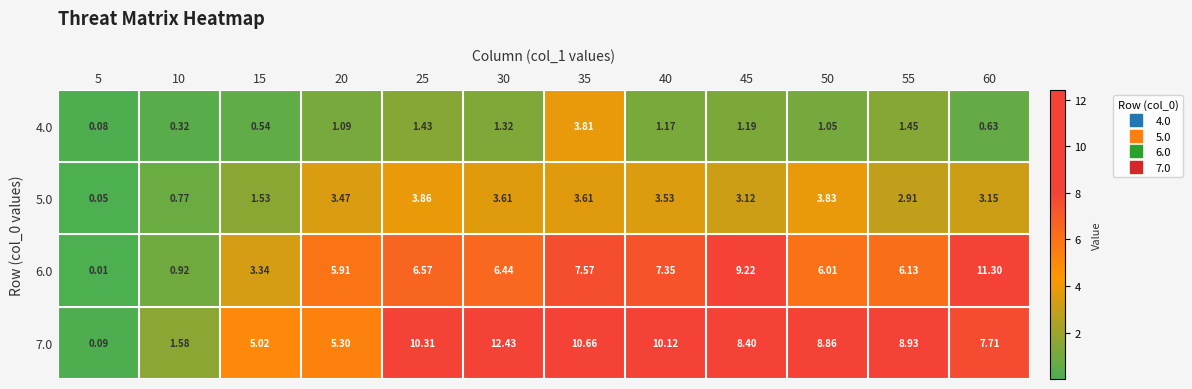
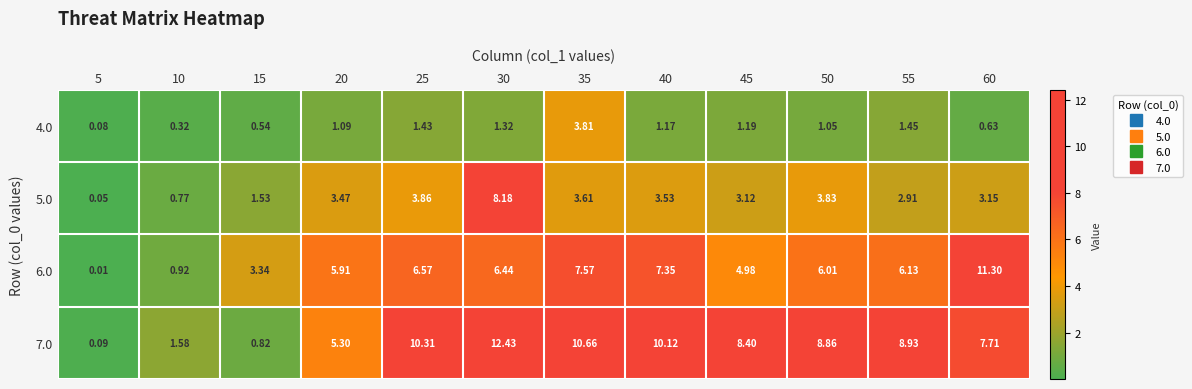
  {
    "4.0": {
      "5": 0.08,
      "10": 0.32,
      "15": 0.54,
      "20": 1.09,
      "25": 1.43,
      "30": 1.32,
      "35": 3.81,
      "40": 1.17,
      "45": 1.19,
      "50": 1.05,
      "55": 1.45,
      "60": 0.63
    },
    "5.0": {
      "5": 0.05,
      "10": 0.77,
      "15": 1.53,
      "20": 3.47,
      "25": 3.86,
-     "30": 3.61,
+     "30": 8.18,
      "35": 3.61,
      "40": 3.53,
      "45": 3.12,
      "50": 3.83,
      "55": 2.91,
      "60": 3.15
    },
    "6.0": {
      "5": 0.01,
      "10": 0.92,
      "15": 3.34,
      "20": 5.91,
      "25": 6.57,
      "30": 6.44,
      "35": 7.57,
      "40": 7.35,
-     "45": 9.22,
+     "45": 4.98,
      "50": 6.01,
      "55": 6.13,
      "60": 11.30
    },
    "7.0": {
      "5": 0.09,
      "10": 1.58,
-     "15": 5.02,
+     "15": 0.82,
      "20": 5.30,
      "25": 10.31,
      "30": 12.43,
      "35": 10.66,
      "40": 10.12,
      "45": 8.40,
      "50": 8.86,
      "55": 8.93,
      "60": 7.71
    }
  }
